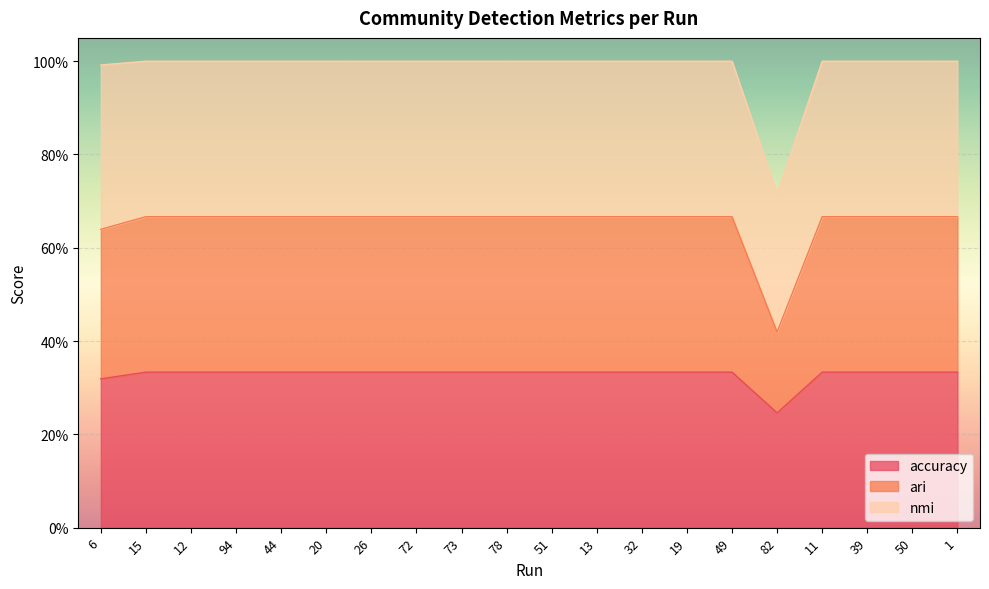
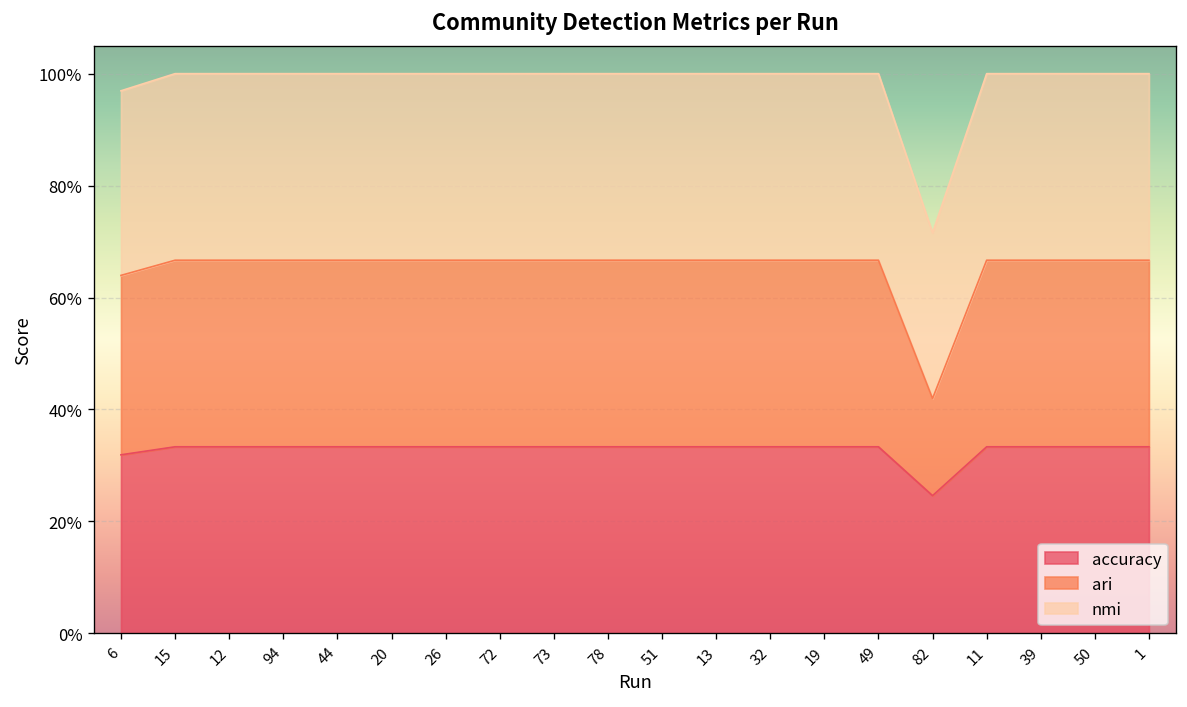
  {
    "nmi": {
-     "6": "35%",
+     "6": "33%",
      "15": "100%",
      "12": "100%",
      "94": "100%",
      "44": "100%",
      "20": "100%",
      "26": "100%",
      "72": "100%",
      "73": "100%",
      "78": "100%",
      "51": "100%",
      "13": "100%",
      "32": "100%",
      "19": "100%",
      "49": "100%",
      "82": "72%",
      "11": "100%",
      "39": "100%",
      "50": "100%",
      "1": "100%"
    }
  }
